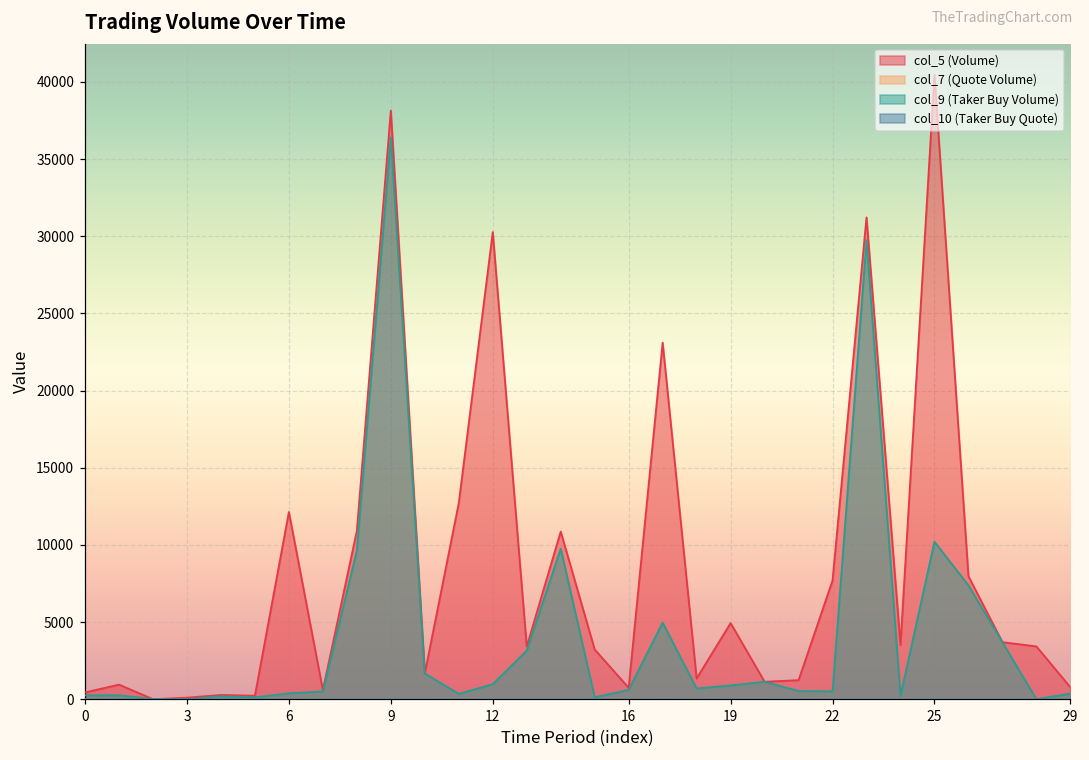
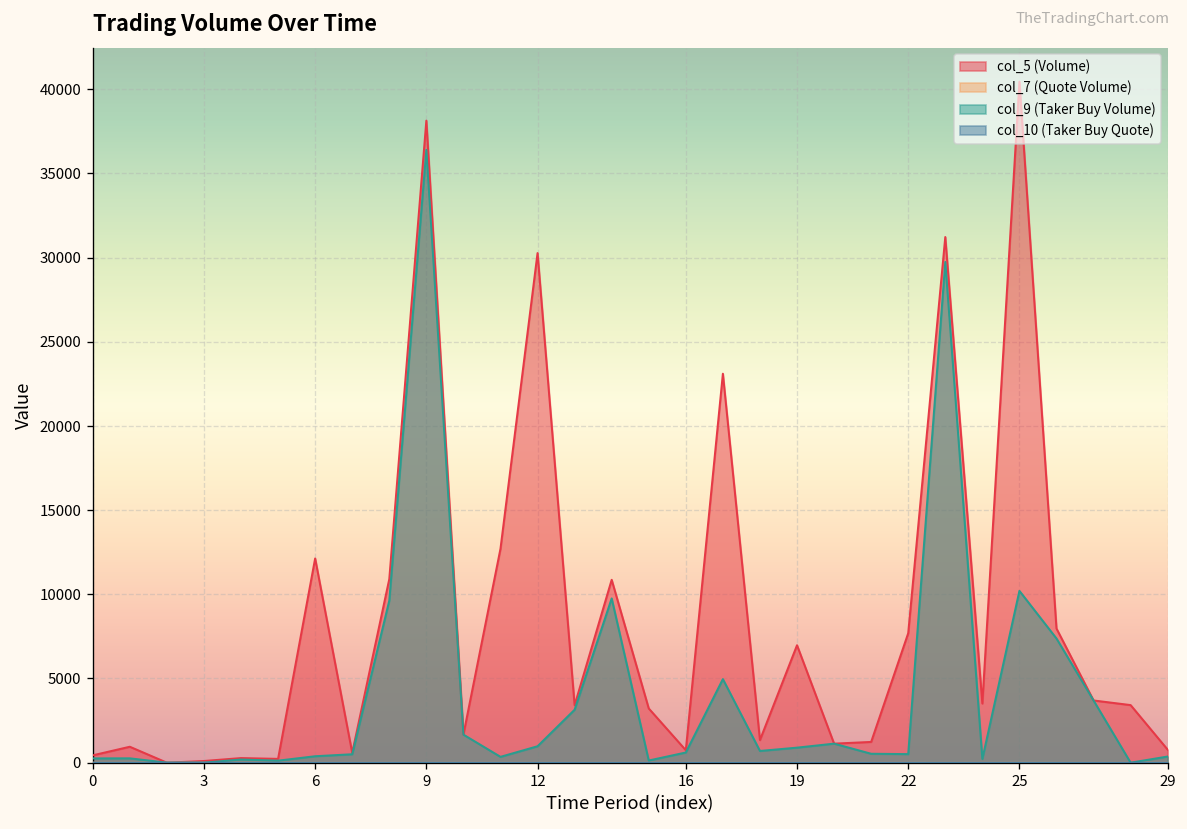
  {
    "col_5 (Volume)": {
      "0": 400,
      "6": 12100,
      "9": 38100,
      "12": 30300,
-     "19": 4900,
+     "19": 7000,
      "22": 7700,
      "29": 800
    }
  }
